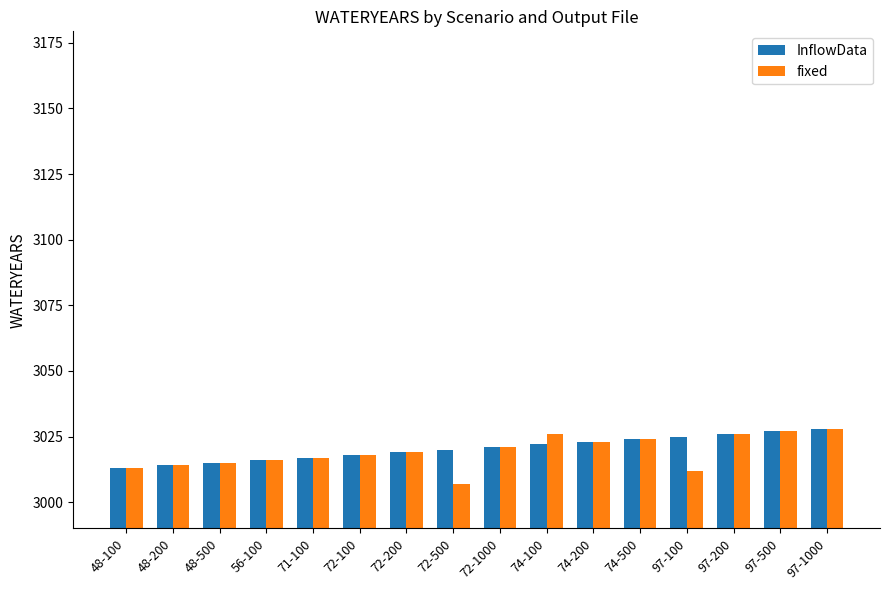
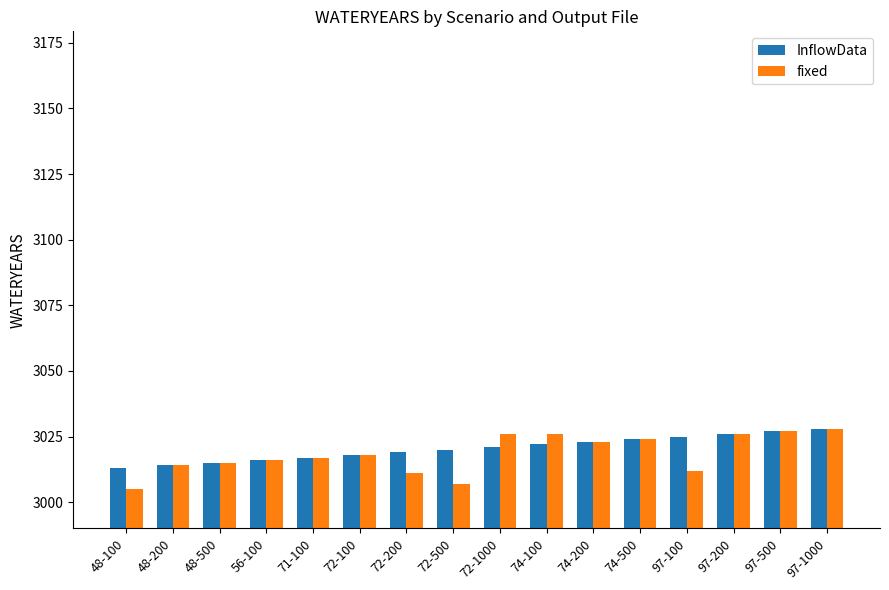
  {
    "InflowData": {
      "48-100": 3013,
      "48-200": 3014,
      "48-500": 3015,
      "56-100": 3016,
      "71-100": 3017,
      "72-100": 3018,
      "72-200": 3019,
      "72-500": 3020,
      "72-1000": 3021,
      "74-100": 3022,
      "74-200": 3023,
      "74-500": 3024,
      "97-100": 3025,
      "97-200": 3026,
      "97-500": 3027,
      "97-1000": 3028
    },
    "fixed": {
-     "48-100": 3013,
+     "48-100": 3005,
      "48-200": 3014,
      "48-500": 3015,
      "56-100": 3016,
      "71-100": 3017,
      "72-100": 3018,
-     "72-200": 3019,
+     "72-200": 3011,
      "72-500": 3007,
-     "72-1000": 3021,
+     "72-1000": 3026,
      "74-100": 3026,
      "74-200": 3023,
      "74-500": 3024,
      "97-100": 3012,
      "97-200": 3026,
      "97-500": 3027,
      "97-1000": 3028
    }
  }
